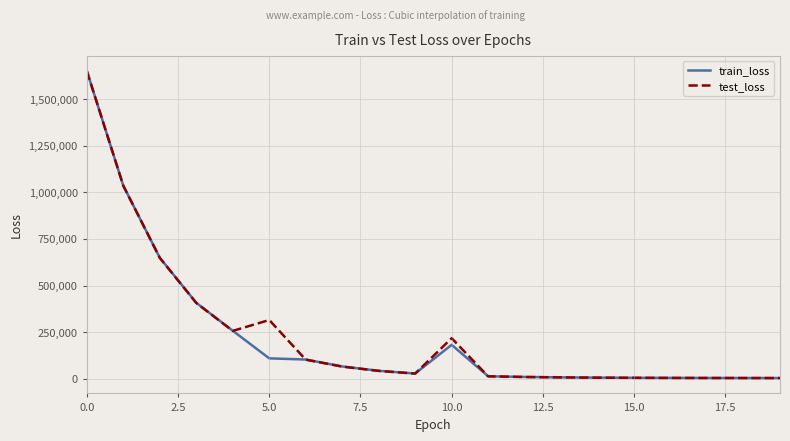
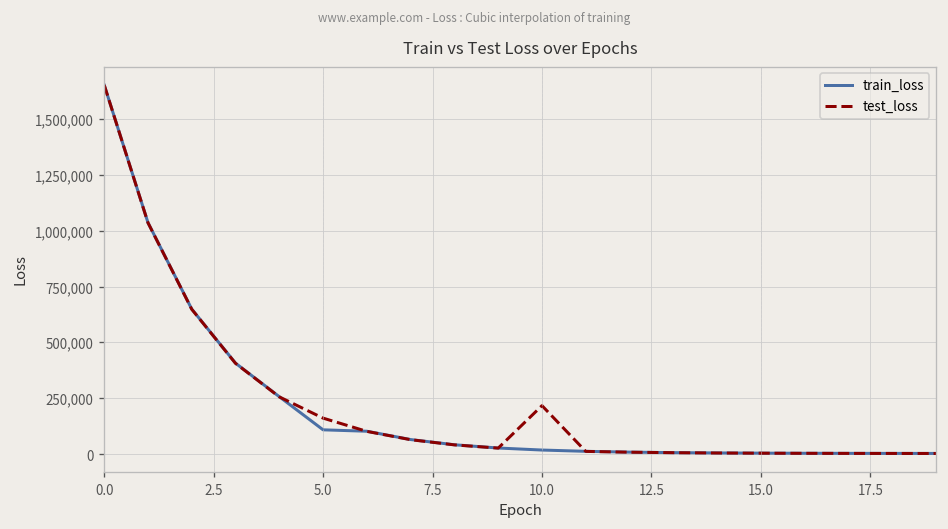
  {
    "train_loss": {
      "5.0": "110,000",
-     "10.0": "180,000"
+     "10.0": "20,000"
    },
    "test_loss": {
-     "5.0": "320,000",
+     "5.0": "160,000",
      "10.0": "220,000"
    }
  }
